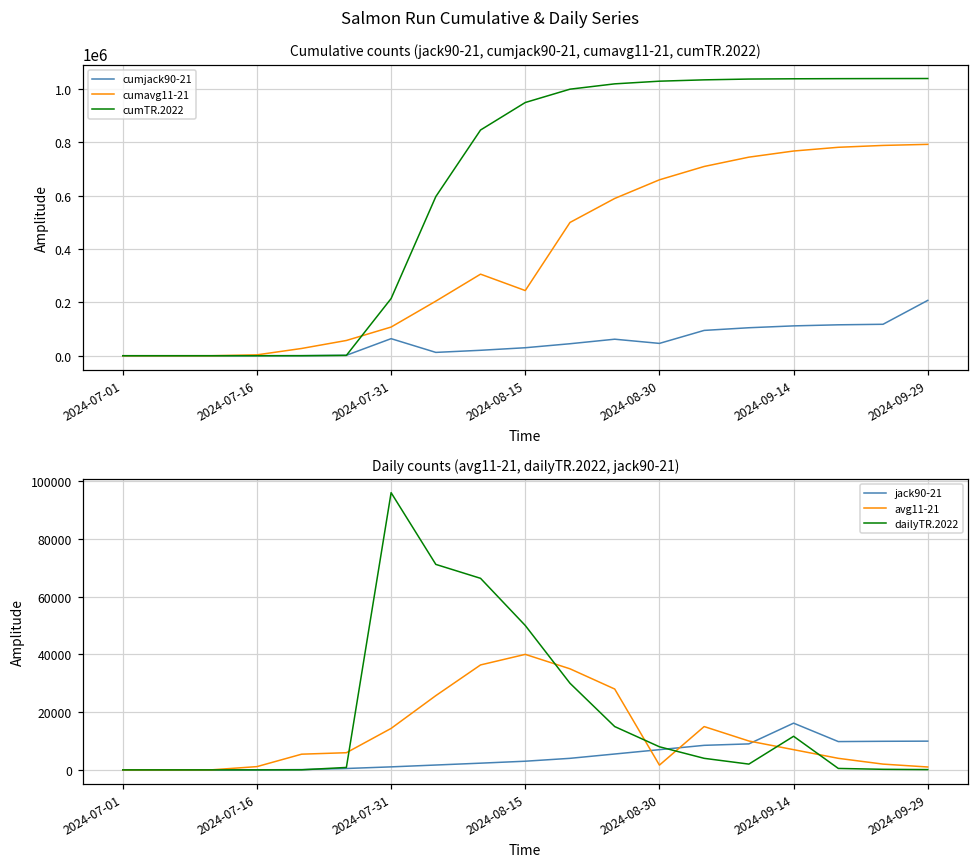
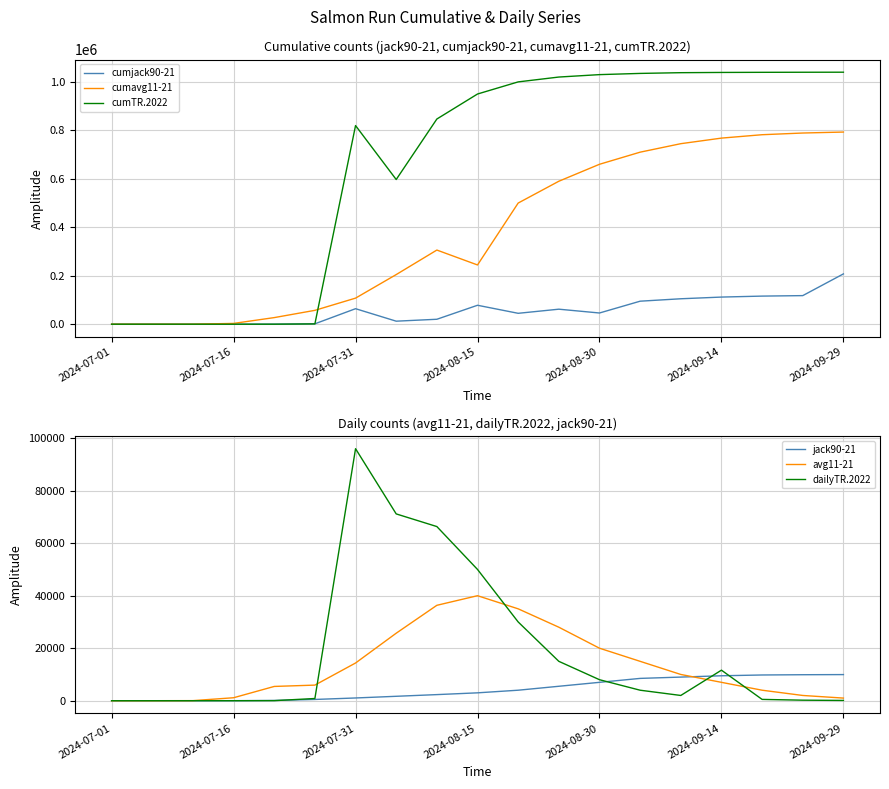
  {
    "Cumulative counts (jack90-21, cumjack90-21, cumavg11-21, cumTR.2022)": {
      "cumjack90-21": {
        "2024-07-31": 60000,
-       "2024-08-15": 30000,
+       "2024-08-15": 80000,
        "2024-08-30": 50000,
        "2024-09-14": 110000,
        "2024-09-29": 210000
      },
      "cumavg11-21": {
        "2024-07-31": 110000,
        "2024-08-15": 240000,
        "2024-08-30": 660000,
        "2024-09-14": 770000,
        "2024-09-29": 790000
      },
      "cumTR.2022": {
-       "2024-07-31": 210000,
+       "2024-07-31": 820000,
        "2024-08-15": 950000,
        "2024-08-30": 1030000,
        "2024-09-14": 1040000,
        "2024-09-29": 1040000
      }
    },
    "Daily counts (avg11-21, dailyTR.2022, jack90-21)": {
      "jack90-21": {
        "2024-07-31": 1000,
        "2024-08-15": 3000,
        "2024-08-30": 7000,
-       "2024-09-14": 16000,
+       "2024-09-14": 10000,
        "2024-09-29": 10000
      },
      "avg11-21": {
        "2024-07-16": 1000,
        "2024-07-31": 14000,
        "2024-08-15": 40000,
-       "2024-08-30": 2000,
+       "2024-08-30": 20000,
        "2024-09-14": 7000
      },
      "dailyTR.2022": {
        "2024-07-31": 96000,
        "2024-08-15": 50000,
        "2024-08-30": 8000,
        "2024-09-14": 12000
      }
    }
  }
